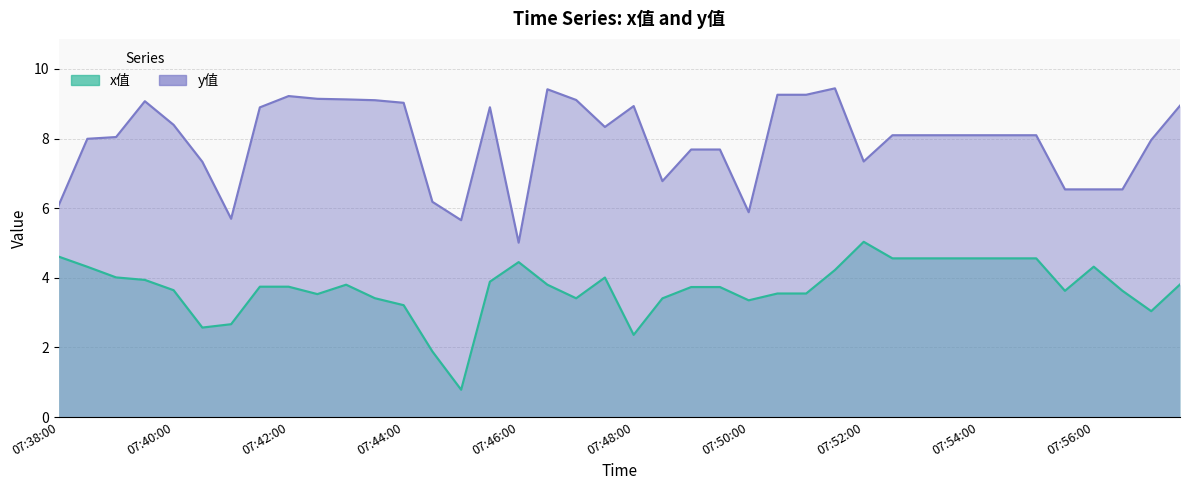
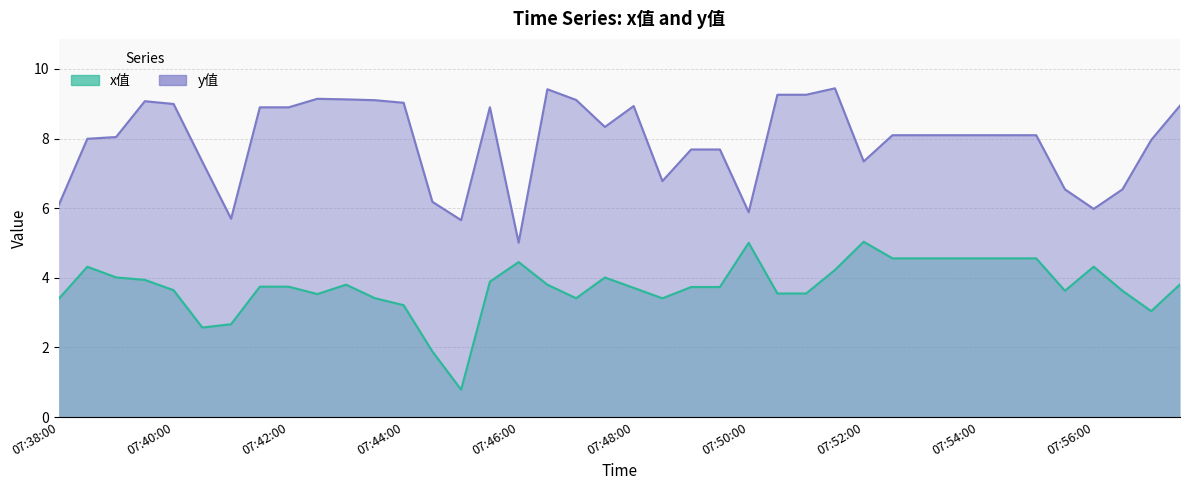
  {
    "x值": {
-     "07:38:00": 4.6,
+     "07:38:00": 3.4,
      "07:40:00": 3.6,
      "07:42:00": 3.7,
      "07:44:00": 3.2,
      "07:46:00": 4.4,
-     "07:48:00": 2.4,
-     "07:50:00": 3.4,
+     "07:48:00": 3.7,
+     "07:50:00": 5.0,
      "07:52:00": 5.0,
      "07:54:00": 4.6,
      "07:56:00": 4.3
    },
    "y值": {
      "07:38:00": 6.1,
-     "07:40:00": 8.4,
-     "07:42:00": 9.2,
+     "07:40:00": 9.0,
+     "07:42:00": 8.9,
      "07:44:00": 9.0,
      "07:46:00": 5.0,
      "07:48:00": 8.9,
      "07:50:00": 5.9,
      "07:52:00": 7.3,
      "07:54:00": 8.1,
-     "07:56:00": 6.5
+     "07:56:00": 6.0
    }
  }
